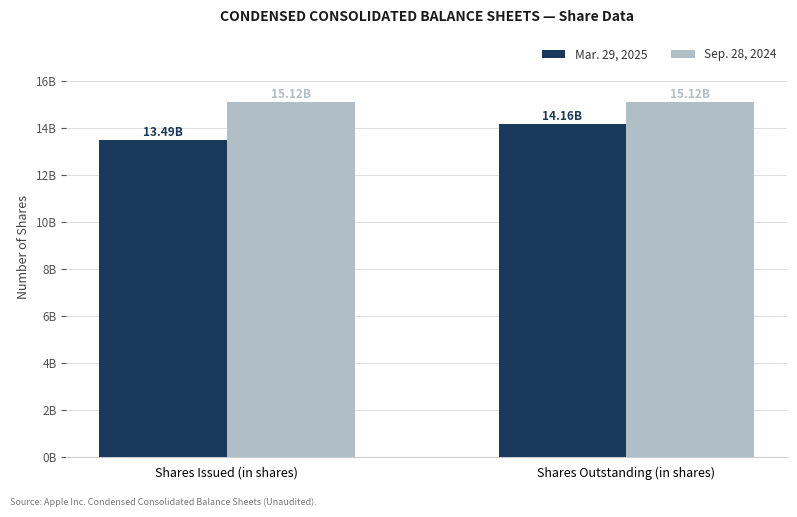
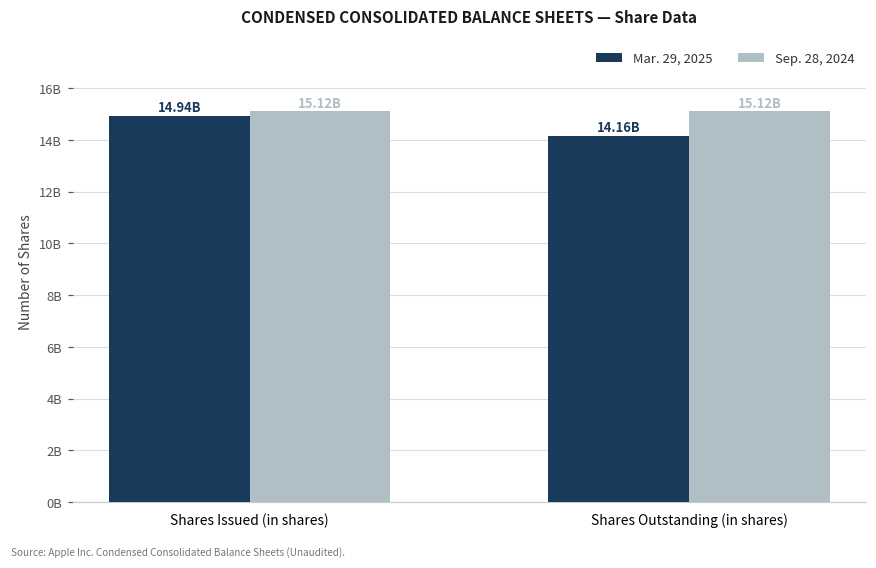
  {
    "Mar. 29, 2025": {
-     "Shares Issued (in shares)": "13.49B",
+     "Shares Issued (in shares)": "14.94B",
      "Shares Outstanding (in shares)": "14.16B"
    },
    "Sep. 28, 2024": {
      "Shares Issued (in shares)": "15.12B",
      "Shares Outstanding (in shares)": "15.12B"
    }
  }
